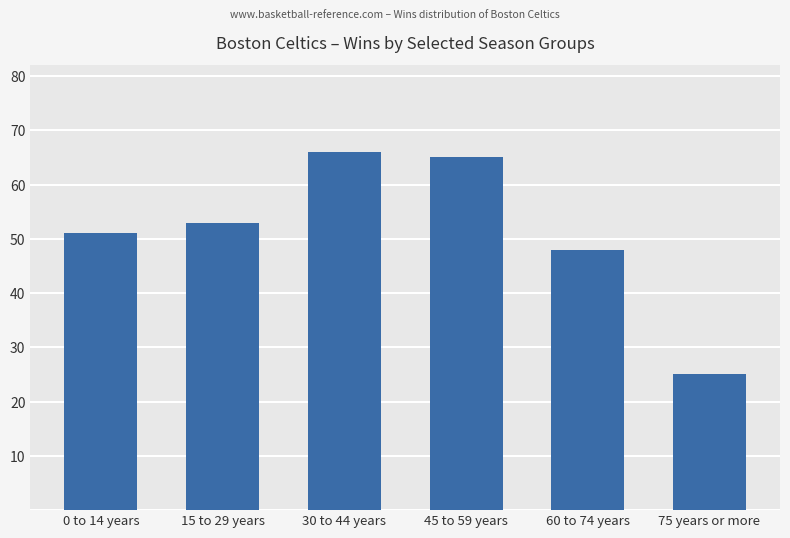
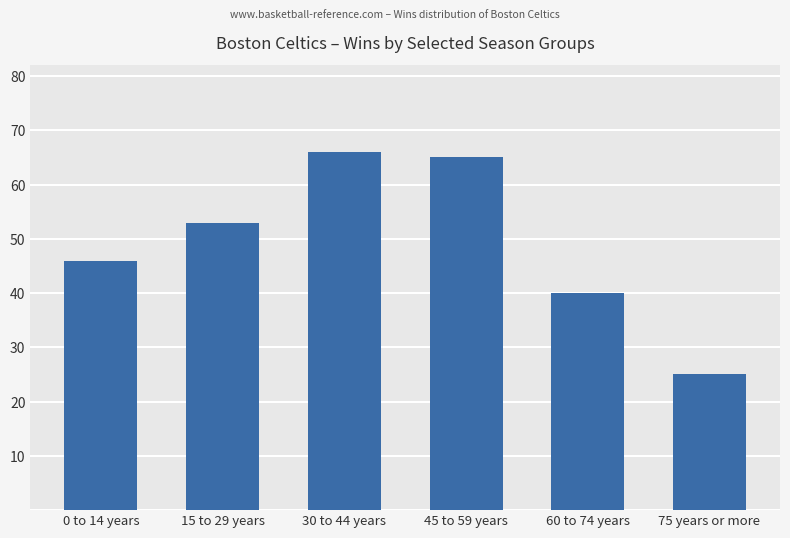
  {
-   "0 to 14 years": 51,
+   "0 to 14 years": 46,
    "15 to 29 years": 53,
    "30 to 44 years": 66,
    "45 to 59 years": 65,
-   "60 to 74 years": 48,
+   "60 to 74 years": 40,
    "75 years or more": 25
  }
